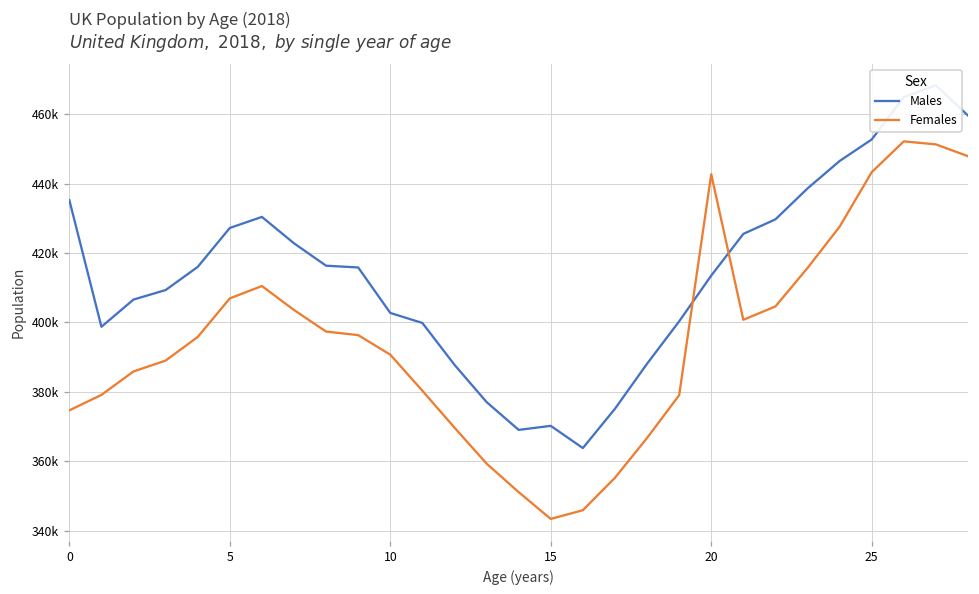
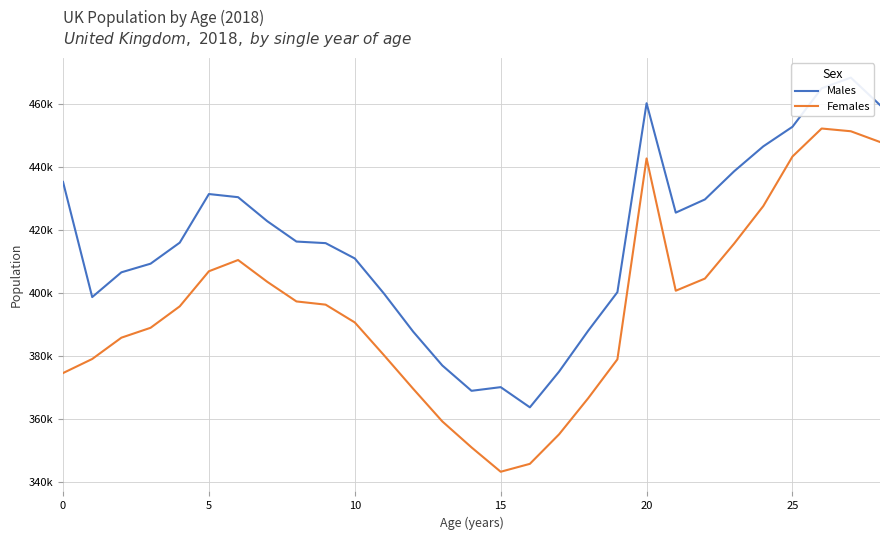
  {
    "Males": {
      "0": 435000,
-     "5": 427000,
-     "10": 403000,
+     "5": 431000,
+     "10": 411000,
      "15": 370000,
-     "20": 413000,
+     "20": 460000,
      "25": 453000
    },
    "Females": {
      "0": 375000,
      "5": 407000,
      "10": 391000,
      "15": 343000,
      "20": 443000,
      "25": 443000
    }
  }
